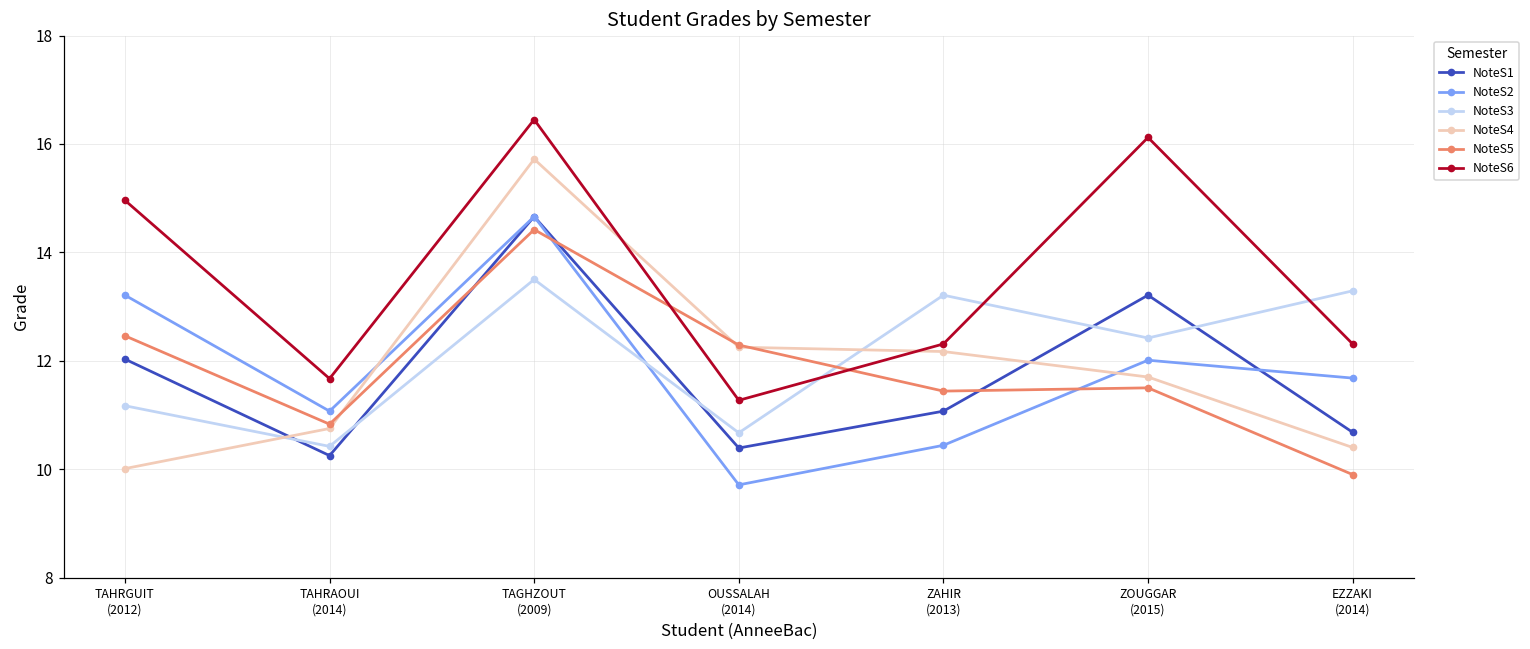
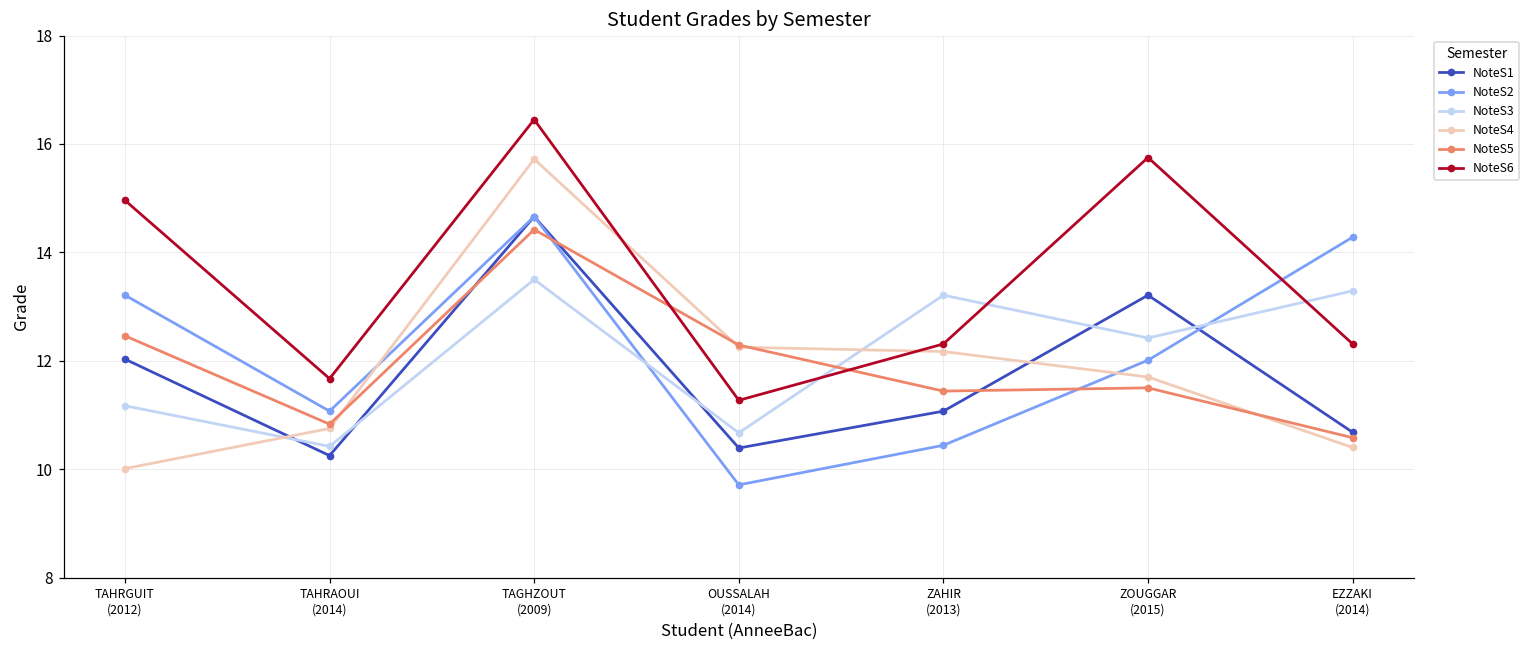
  {
    "NoteS1": {
      "TAHRGUIT (2012)": 12.0,
      "TAHRAOUI (2014)": 10.3,
      "OUSSALAH (2014)": 10.4,
      "ZAHIR (2013)": 11.1,
      "ZOUGGAR (2015)": 13.2,
      "EZZAKI (2014)": 10.7
    },
    "NoteS2": {
      "TAHRGUIT (2012)": 13.2,
      "TAHRAOUI (2014)": 11.1,
      "OUSSALAH (2014)": 9.7,
      "ZAHIR (2013)": 10.4,
      "ZOUGGAR (2015)": 12.0,
-     "EZZAKI (2014)": 11.7
+     "EZZAKI (2014)": 14.3
    },
    "NoteS3": {
      "TAHRGUIT (2012)": 11.2,
      "TAHRAOUI (2014)": 10.4,
      "TAGHZOUT (2009)": 13.5,
      "OUSSALAH (2014)": 10.7,
      "ZAHIR (2013)": 13.2,
      "ZOUGGAR (2015)": 12.4,
      "EZZAKI (2014)": 13.3
    },
    "NoteS4": {
      "TAHRGUIT (2012)": 10.0,
      "TAHRAOUI (2014)": 10.8,
      "TAGHZOUT (2009)": 15.7,
      "ZAHIR (2013)": 12.2,
      "ZOUGGAR (2015)": 11.7,
      "EZZAKI (2014)": 10.4
    },
    "NoteS5": {
      "TAHRGUIT (2012)": 12.5,
      "TAHRAOUI (2014)": 10.8,
      "TAGHZOUT (2009)": 14.4,
      "ZAHIR (2013)": 11.4,
      "ZOUGGAR (2015)": 11.5,
-     "EZZAKI (2014)": 9.9
+     "EZZAKI (2014)": 10.6
    },
    "NoteS6": {
      "TAHRGUIT (2012)": 15.0,
      "TAHRAOUI (2014)": 11.7,
      "TAGHZOUT (2009)": 16.5,
      "OUSSALAH (2014)": 11.3,
      "ZAHIR (2013)": 12.3,
-     "ZOUGGAR (2015)": 16.1,
+     "ZOUGGAR (2015)": 15.8,
      "EZZAKI (2014)": 12.3
    }
  }
